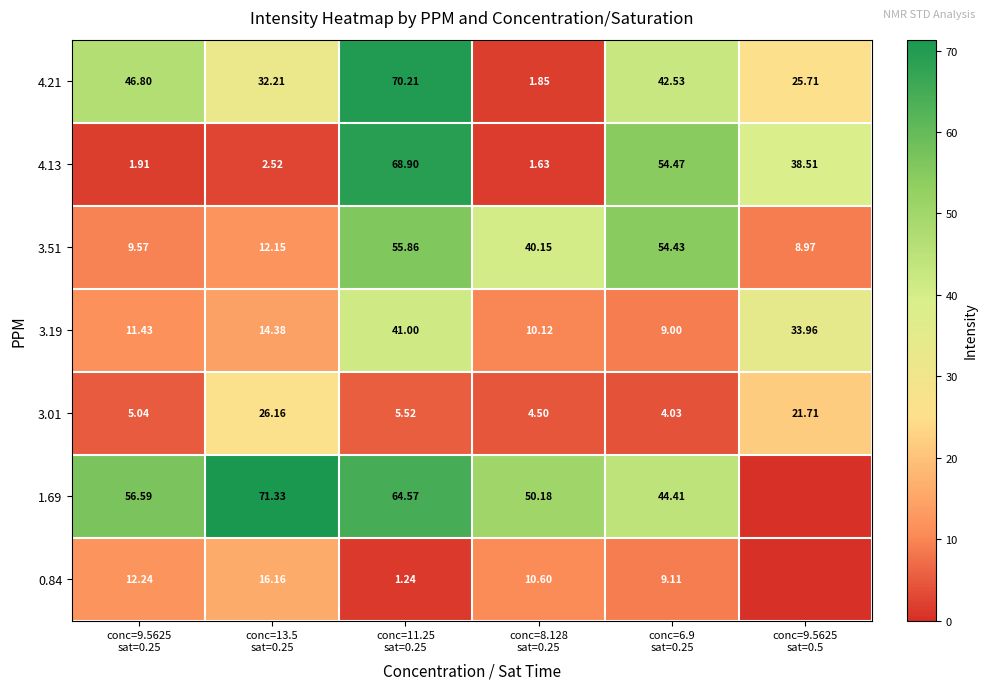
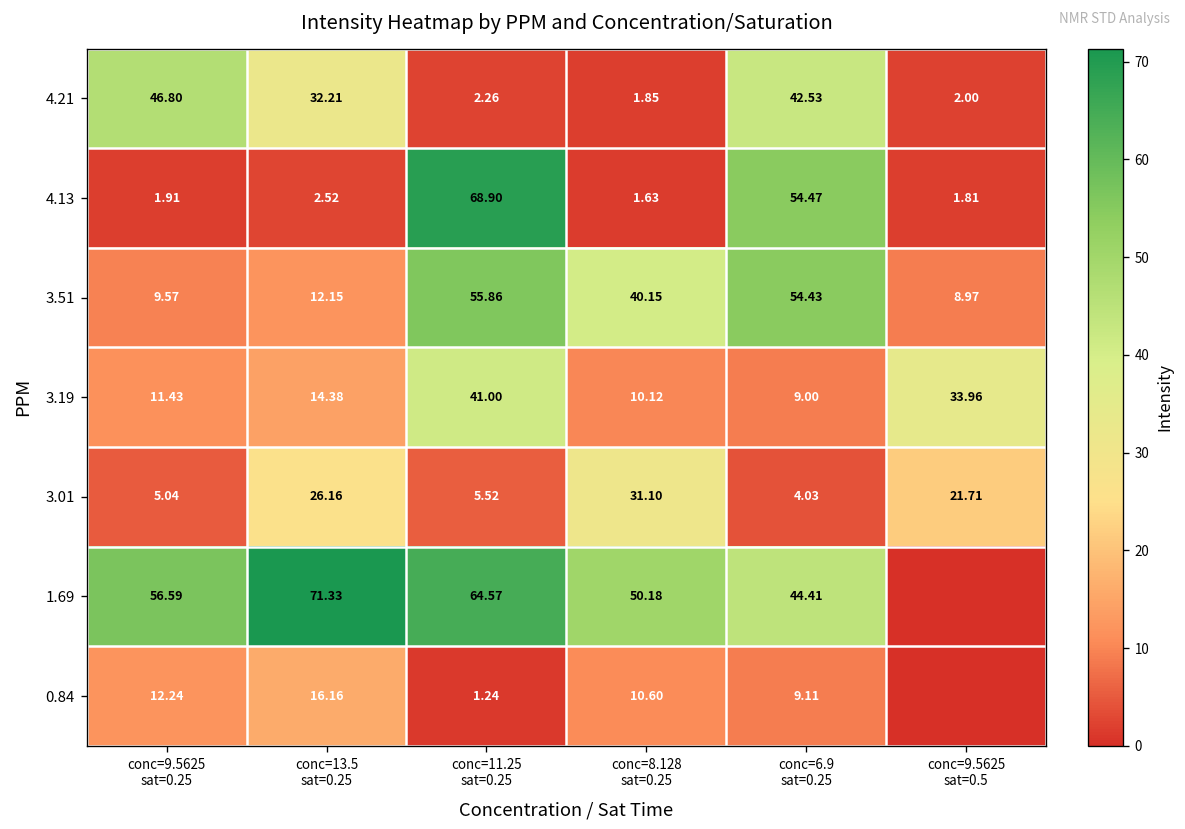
  {
    "4.21": {
      "conc=9.5625 sat=0.25": 46.80,
      "conc=13.5 sat=0.25": 32.21,
-     "conc=11.25 sat=0.25": 70.21,
+     "conc=11.25 sat=0.25": 2.26,
      "conc=8.128 sat=0.25": 1.85,
      "conc=6.9 sat=0.25": 42.53,
-     "conc=9.5625 sat=0.5": 25.71
+     "conc=9.5625 sat=0.5": 2.00
    },
    "4.13": {
      "conc=9.5625 sat=0.25": 1.91,
      "conc=13.5 sat=0.25": 2.52,
      "conc=11.25 sat=0.25": 68.90,
      "conc=8.128 sat=0.25": 1.63,
      "conc=6.9 sat=0.25": 54.47,
-     "conc=9.5625 sat=0.5": 38.51
+     "conc=9.5625 sat=0.5": 1.81
    },
    "3.51": {
      "conc=9.5625 sat=0.25": 9.57,
      "conc=13.5 sat=0.25": 12.15,
      "conc=11.25 sat=0.25": 55.86,
      "conc=8.128 sat=0.25": 40.15,
      "conc=6.9 sat=0.25": 54.43,
      "conc=9.5625 sat=0.5": 8.97
    },
    "3.19": {
      "conc=9.5625 sat=0.25": 11.43,
      "conc=13.5 sat=0.25": 14.38,
      "conc=11.25 sat=0.25": 41.00,
      "conc=8.128 sat=0.25": 10.12,
      "conc=6.9 sat=0.25": 9.00,
      "conc=9.5625 sat=0.5": 33.96
    },
    "3.01": {
      "conc=9.5625 sat=0.25": 5.04,
      "conc=13.5 sat=0.25": 26.16,
      "conc=11.25 sat=0.25": 5.52,
-     "conc=8.128 sat=0.25": 4.50,
+     "conc=8.128 sat=0.25": 31.10,
      "conc=6.9 sat=0.25": 4.03,
      "conc=9.5625 sat=0.5": 21.71
    },
    "1.69": {
      "conc=9.5625 sat=0.25": 56.59,
      "conc=13.5 sat=0.25": 71.33,
      "conc=11.25 sat=0.25": 64.57,
      "conc=8.128 sat=0.25": 50.18,
      "conc=6.9 sat=0.25": 44.41
    },
    "0.84": {
      "conc=9.5625 sat=0.25": 12.24,
      "conc=13.5 sat=0.25": 16.16,
      "conc=11.25 sat=0.25": 1.24,
      "conc=8.128 sat=0.25": 10.60,
      "conc=6.9 sat=0.25": 9.11
    }
  }
